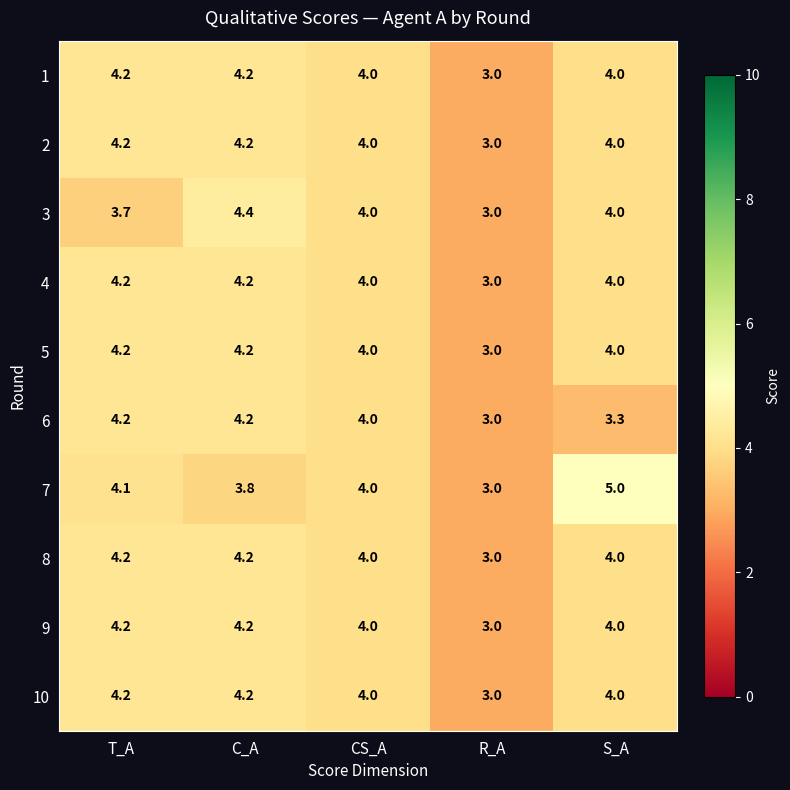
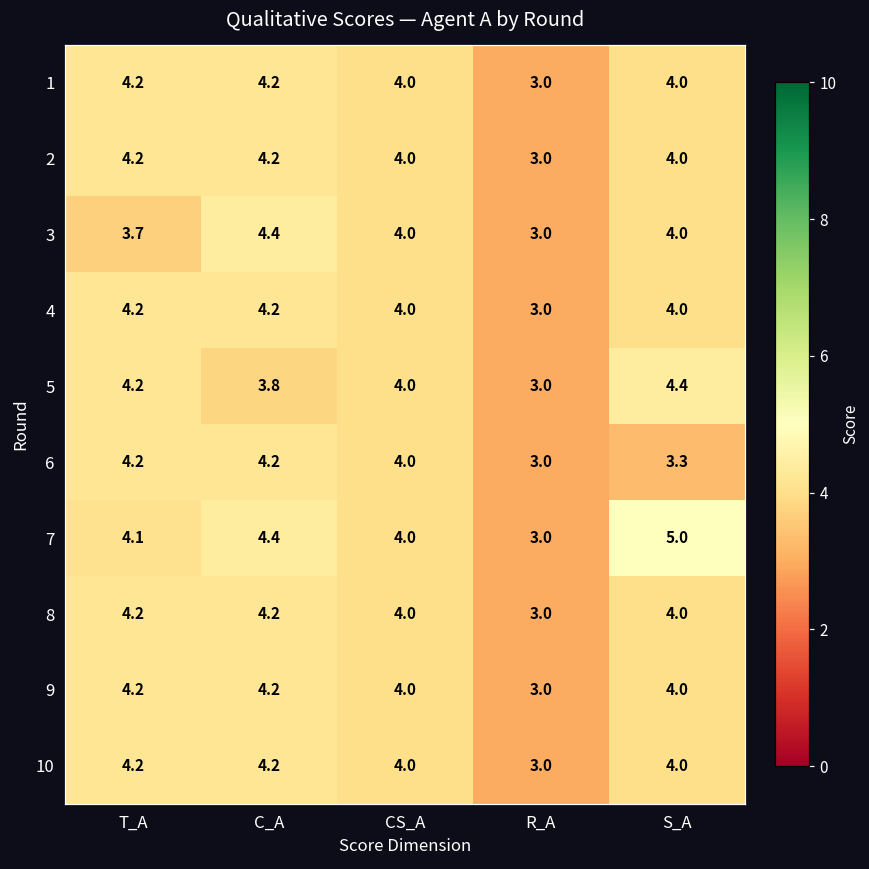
  {
    "1": {
      "T_A": 4.2,
      "C_A": 4.2,
      "CS_A": 4.0,
      "R_A": 3.0,
      "S_A": 4.0
    },
    "2": {
      "T_A": 4.2,
      "C_A": 4.2,
      "CS_A": 4.0,
      "R_A": 3.0,
      "S_A": 4.0
    },
    "3": {
      "T_A": 3.7,
      "C_A": 4.4,
      "CS_A": 4.0,
      "R_A": 3.0,
      "S_A": 4.0
    },
    "4": {
      "T_A": 4.2,
      "C_A": 4.2,
      "CS_A": 4.0,
      "R_A": 3.0,
      "S_A": 4.0
    },
    "5": {
      "T_A": 4.2,
-     "C_A": 4.2,
+     "C_A": 3.8,
      "CS_A": 4.0,
      "R_A": 3.0,
-     "S_A": 4.0
+     "S_A": 4.4
    },
    "6": {
      "T_A": 4.2,
      "C_A": 4.2,
      "CS_A": 4.0,
      "R_A": 3.0,
      "S_A": 3.3
    },
    "7": {
      "T_A": 4.1,
-     "C_A": 3.8,
+     "C_A": 4.4,
      "CS_A": 4.0,
      "R_A": 3.0,
      "S_A": 5.0
    },
    "8": {
      "T_A": 4.2,
      "C_A": 4.2,
      "CS_A": 4.0,
      "R_A": 3.0,
      "S_A": 4.0
    },
    "9": {
      "T_A": 4.2,
      "C_A": 4.2,
      "CS_A": 4.0,
      "R_A": 3.0,
      "S_A": 4.0
    },
    "10": {
      "T_A": 4.2,
      "C_A": 4.2,
      "CS_A": 4.0,
      "R_A": 3.0,
      "S_A": 4.0
    }
  }
